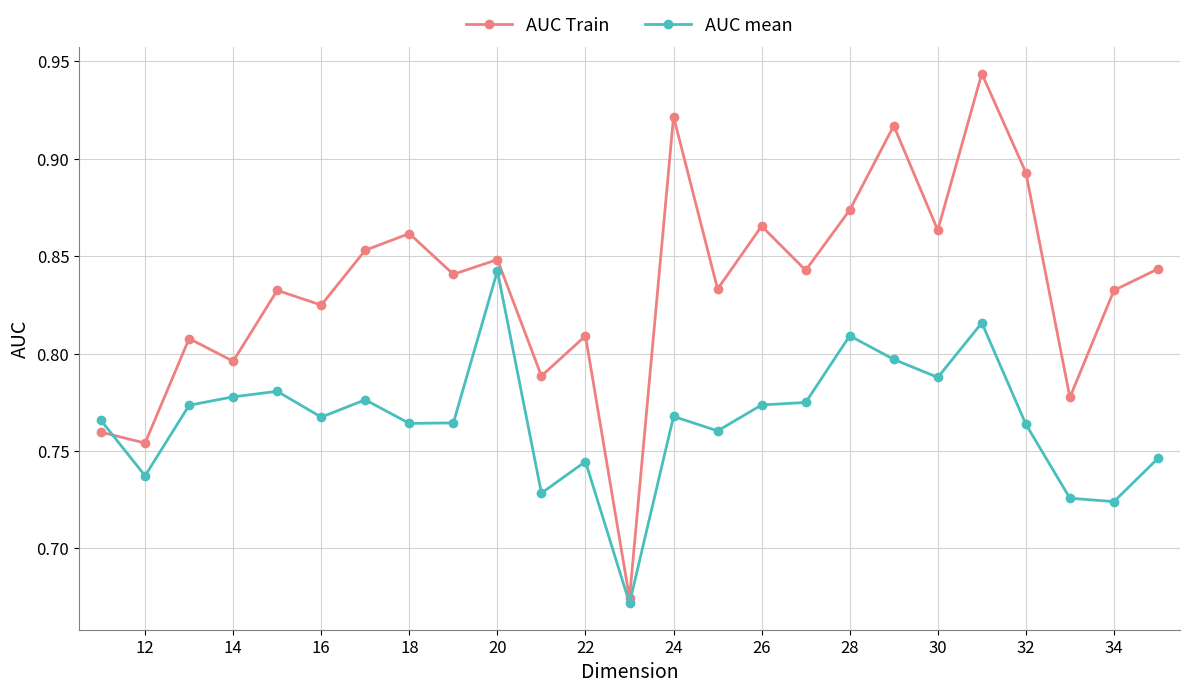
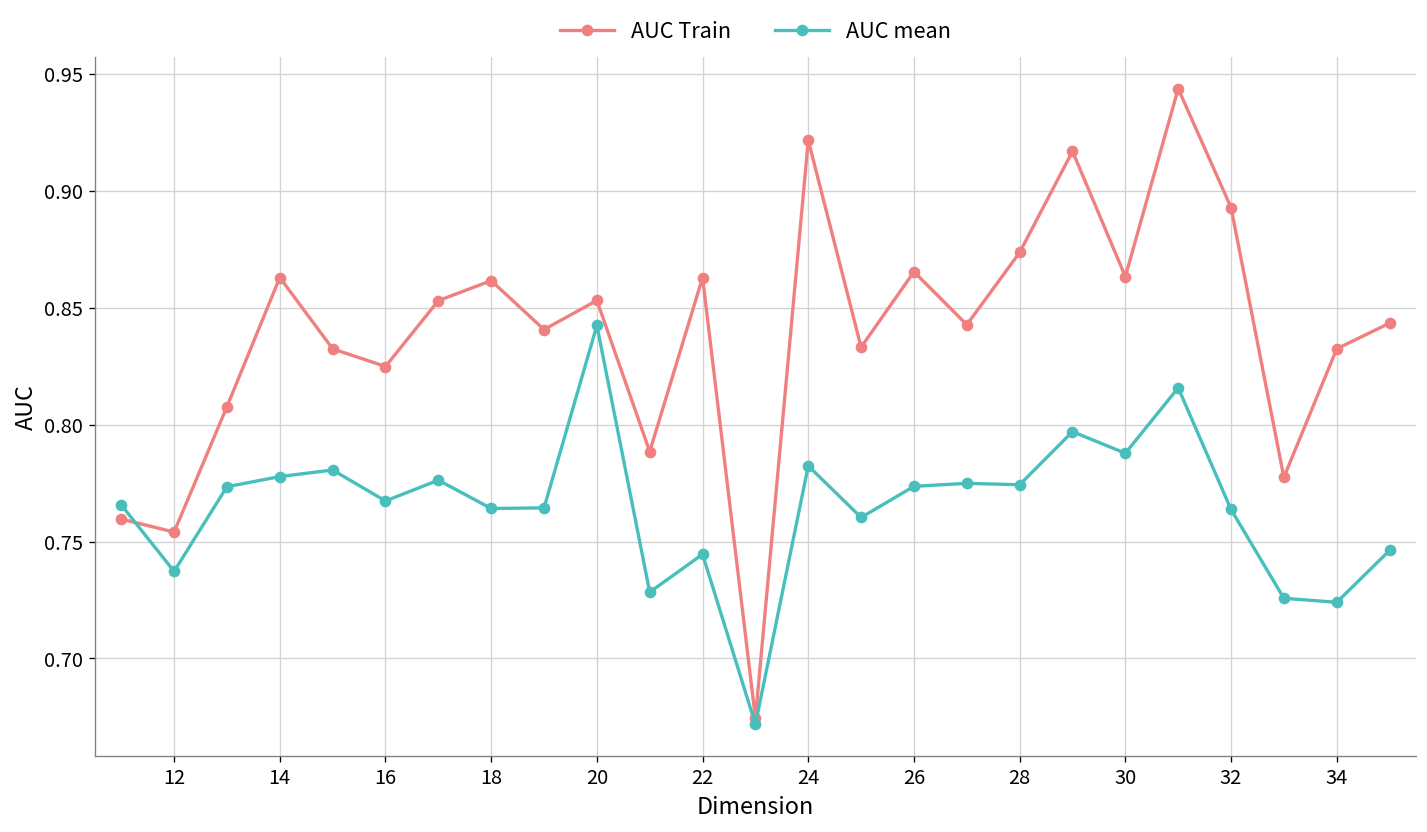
  {
    "AUC Train": {
      "12": 0.754,
-     "14": 0.796,
+     "14": 0.863,
      "16": 0.825,
      "18": 0.862,
-     "20": 0.848,
-     "22": 0.809,
+     "20": 0.853,
+     "22": 0.863,
      "24": 0.922,
      "26": 0.865,
      "28": 0.874,
      "30": 0.863,
      "32": 0.893,
      "34": 0.832
    },
    "AUC mean": {
      "12": 0.737,
      "14": 0.778,
      "16": 0.767,
      "18": 0.764,
      "20": 0.842,
      "22": 0.745,
-     "24": 0.768,
+     "24": 0.782,
      "26": 0.774,
-     "28": 0.809,
+     "28": 0.774,
      "30": 0.788,
      "32": 0.764,
      "34": 0.724
    }
  }
